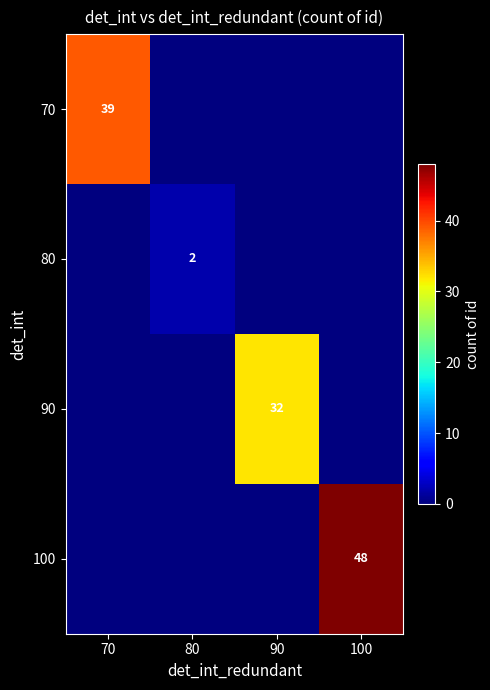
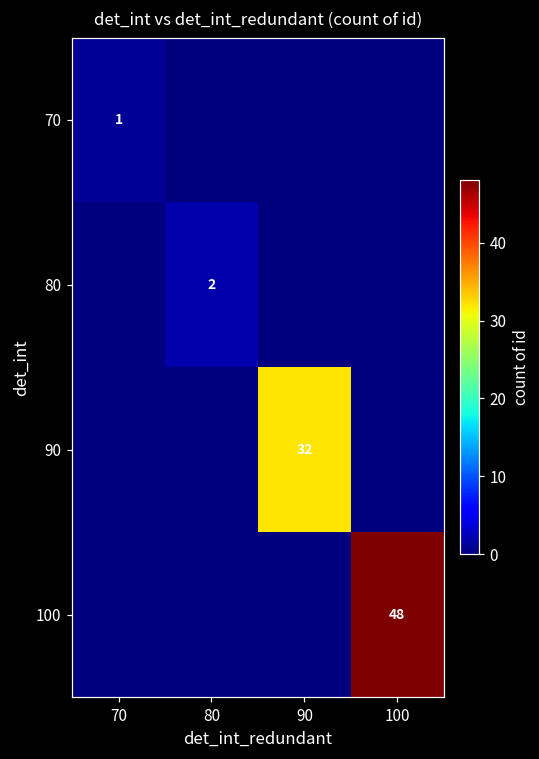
  {
    "70": {
-     "70": 39
+     "70": 1
    },
    "80": {
      "80": 2
    },
    "90": {
      "90": 32
    },
    "100": {
      "100": 48
    }
  }
